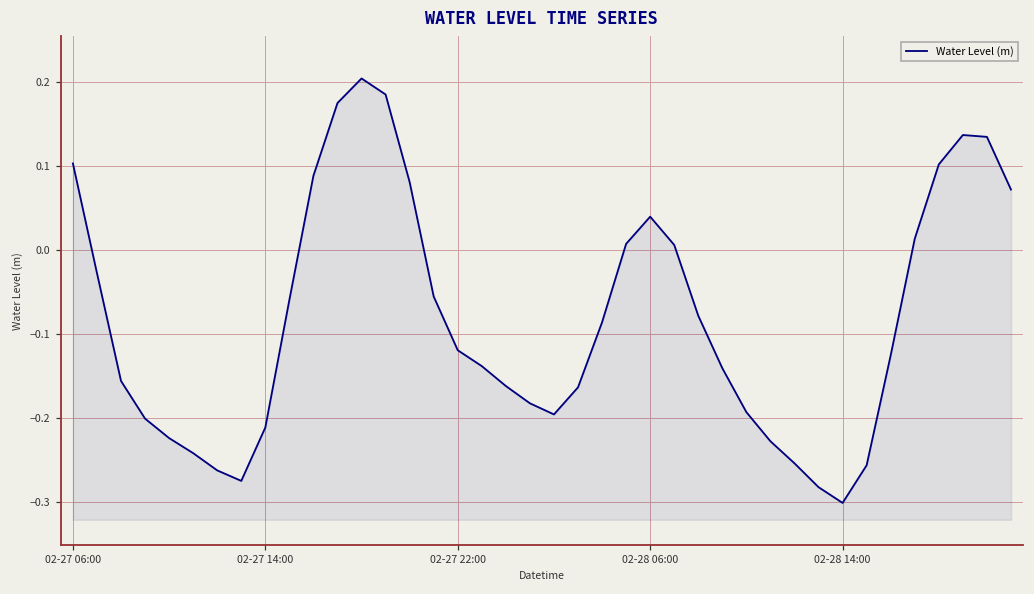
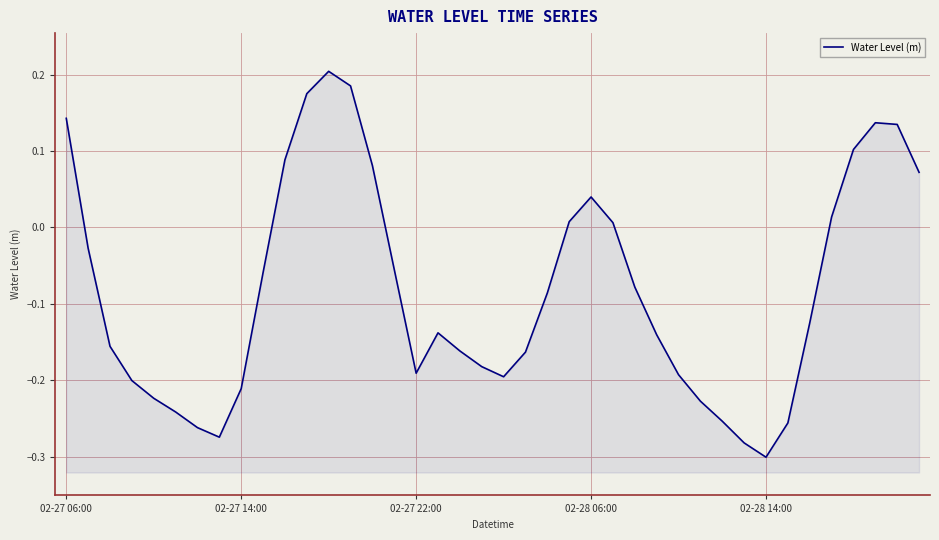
  {
-   "02-27 06:00": 0.10,
+   "02-27 06:00": 0.14,
    "02-27 14:00": -0.21,
-   "02-27 22:00": -0.12,
+   "02-27 22:00": -0.19,
    "02-28 06:00": 0.04,
    "02-28 14:00": -0.30
  }
